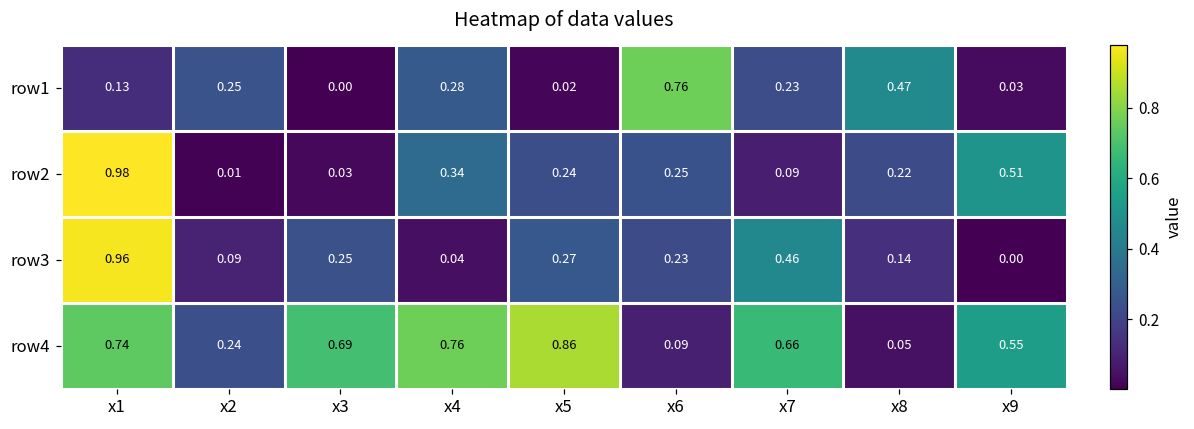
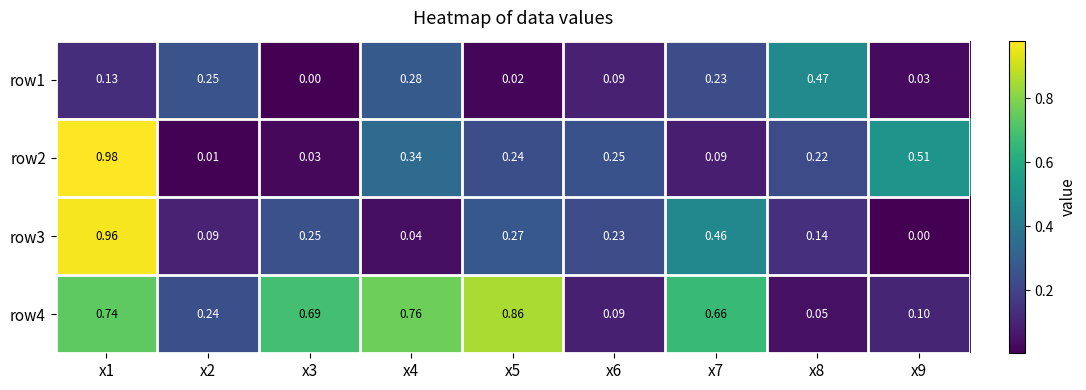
  {
    "row1": {
      "x1": 0.13,
      "x2": 0.25,
      "x3": 0.00,
      "x4": 0.28,
      "x5": 0.02,
-     "x6": 0.76,
+     "x6": 0.09,
      "x7": 0.23,
      "x8": 0.47,
      "x9": 0.03
    },
    "row2": {
      "x1": 0.98,
      "x2": 0.01,
      "x3": 0.03,
      "x4": 0.34,
      "x5": 0.24,
      "x6": 0.25,
      "x7": 0.09,
      "x8": 0.22,
      "x9": 0.51
    },
    "row3": {
      "x1": 0.96,
      "x2": 0.09,
      "x3": 0.25,
      "x4": 0.04,
      "x5": 0.27,
      "x6": 0.23,
      "x7": 0.46,
      "x8": 0.14,
      "x9": 0.00
    },
    "row4": {
      "x1": 0.74,
      "x2": 0.24,
      "x3": 0.69,
      "x4": 0.76,
      "x5": 0.86,
      "x6": 0.09,
      "x7": 0.66,
      "x8": 0.05,
-     "x9": 0.55
+     "x9": 0.10
    }
  }
